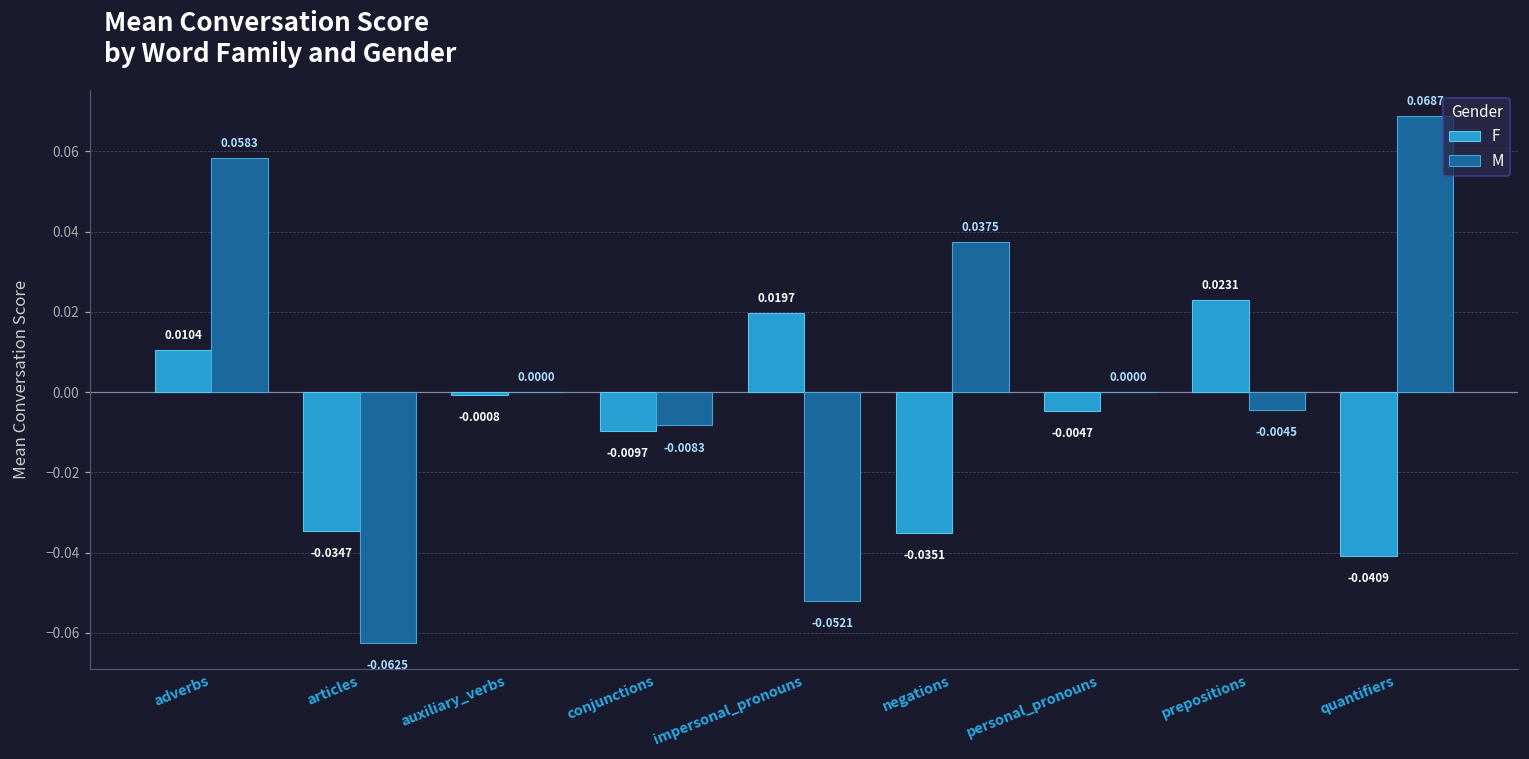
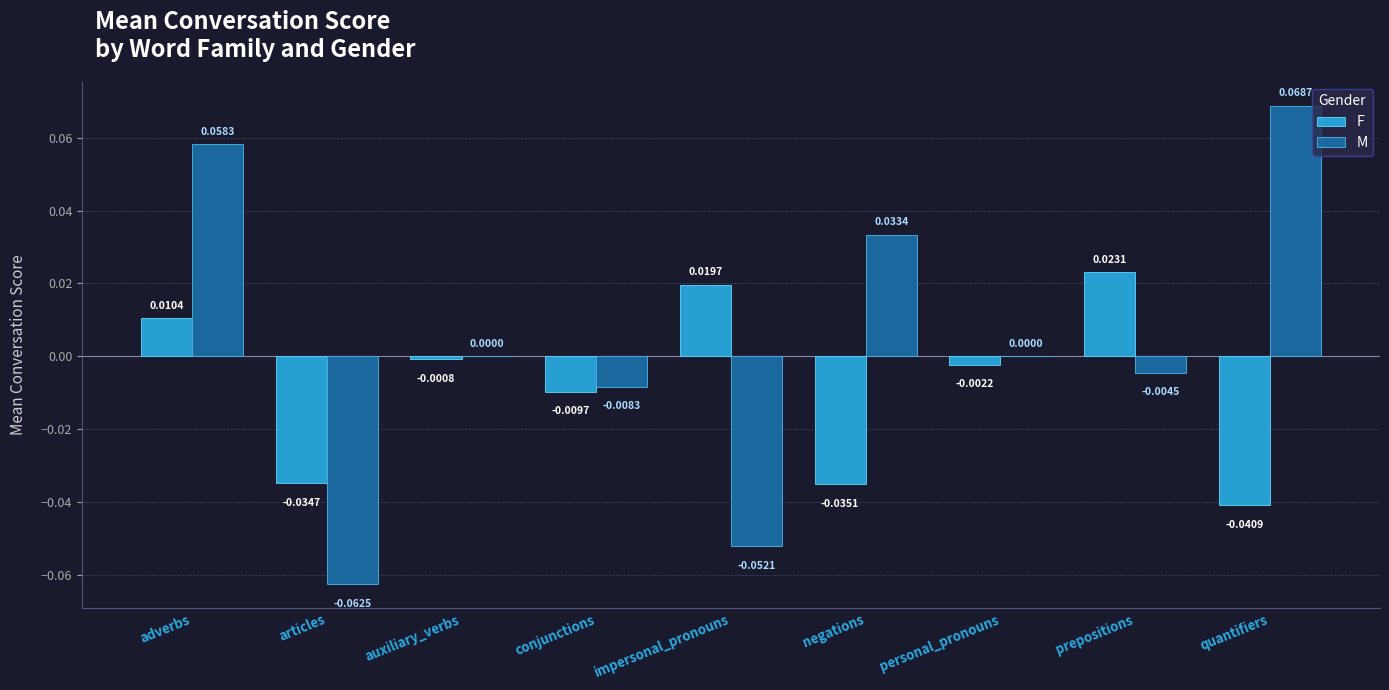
  {
    "F": {
      "adverbs": 0.0104,
      "articles": -0.0347,
      "auxiliary_verbs": -0.0008,
      "conjunctions": -0.0097,
      "impersonal_pronouns": 0.0197,
      "negations": -0.0351,
-     "personal_pronouns": -0.0047,
+     "personal_pronouns": -0.0022,
      "prepositions": 0.0231,
      "quantifiers": -0.0409
    },
    "M": {
      "adverbs": 0.0583,
      "articles": -0.0625,
      "auxiliary_verbs": 0.0000,
      "conjunctions": -0.0083,
      "impersonal_pronouns": -0.0521,
-     "negations": 0.0375,
+     "negations": 0.0334,
      "personal_pronouns": 0.0000,
      "prepositions": -0.0045
    }
  }
